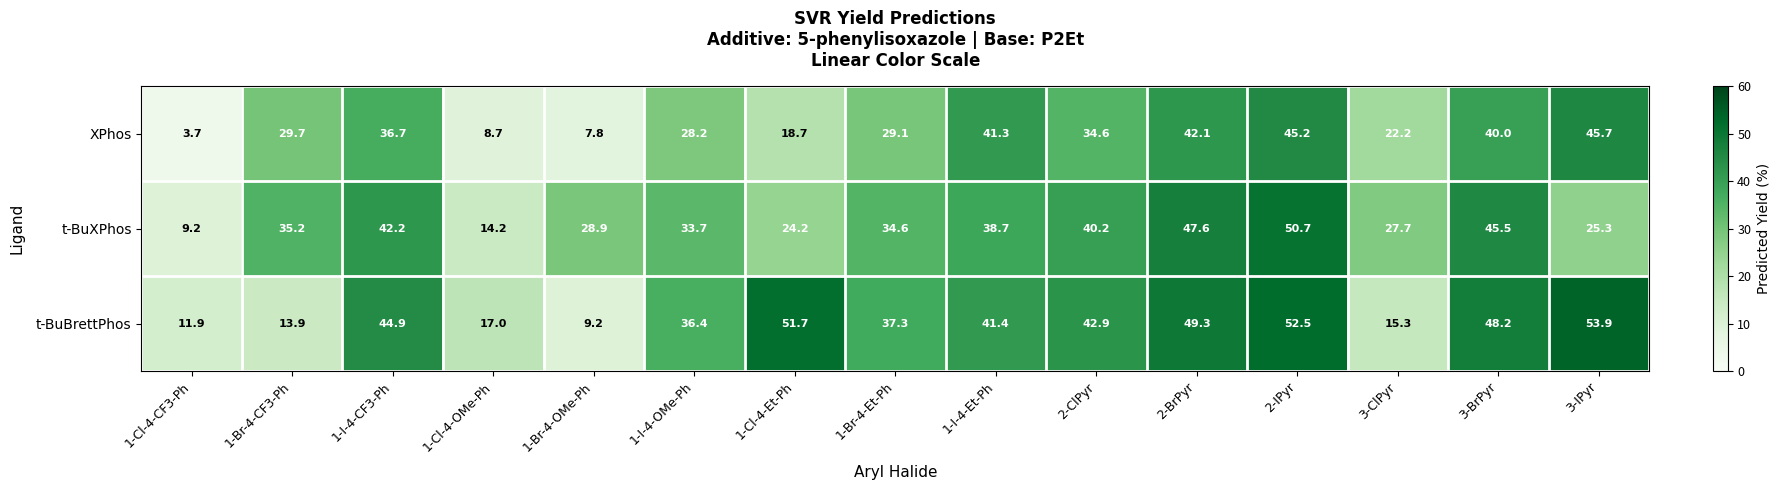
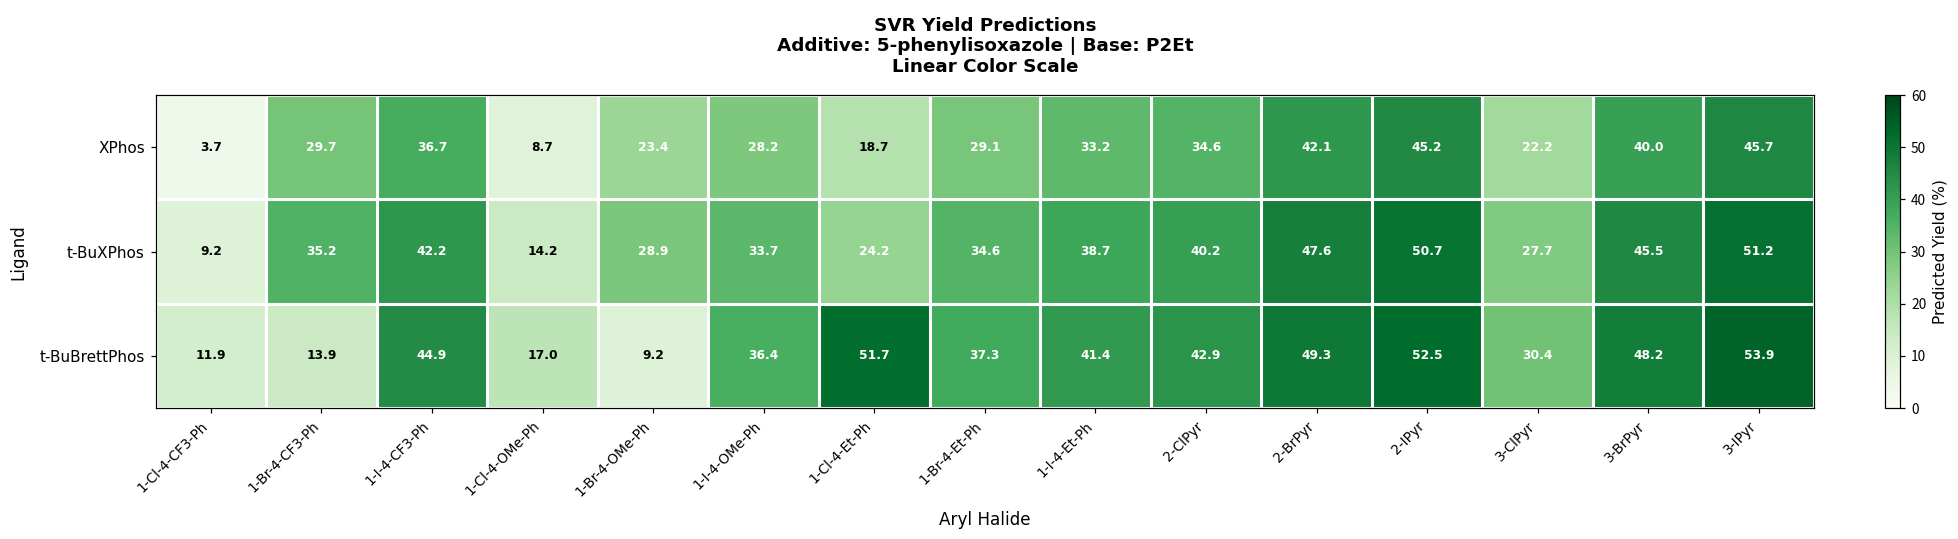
  {
    "XPhos": {
      "1-Cl-4-CF3-Ph": 3.7,
      "1-Br-4-CF3-Ph": 29.7,
      "1-I-4-CF3-Ph": 36.7,
      "1-Cl-4-OMe-Ph": 8.7,
-     "1-Br-4-OMe-Ph": 7.8,
+     "1-Br-4-OMe-Ph": 23.4,
      "1-I-4-OMe-Ph": 28.2,
      "1-Cl-4-Et-Ph": 18.7,
      "1-Br-4-Et-Ph": 29.1,
-     "1-I-4-Et-Ph": 41.3,
+     "1-I-4-Et-Ph": 33.2,
      "2-ClPyr": 34.6,
      "2-BrPyr": 42.1,
      "2-IPyr": 45.2,
      "3-ClPyr": 22.2,
      "3-BrPyr": 40.0,
      "3-IPyr": 45.7
    },
    "t-BuXPhos": {
      "1-Cl-4-CF3-Ph": 9.2,
      "1-Br-4-CF3-Ph": 35.2,
      "1-I-4-CF3-Ph": 42.2,
      "1-Cl-4-OMe-Ph": 14.2,
      "1-Br-4-OMe-Ph": 28.9,
      "1-I-4-OMe-Ph": 33.7,
      "1-Cl-4-Et-Ph": 24.2,
      "1-Br-4-Et-Ph": 34.6,
      "1-I-4-Et-Ph": 38.7,
      "2-ClPyr": 40.2,
      "2-BrPyr": 47.6,
      "2-IPyr": 50.7,
      "3-ClPyr": 27.7,
      "3-BrPyr": 45.5,
-     "3-IPyr": 25.3
+     "3-IPyr": 51.2
    },
    "t-BuBrettPhos": {
      "1-Cl-4-CF3-Ph": 11.9,
      "1-Br-4-CF3-Ph": 13.9,
      "1-I-4-CF3-Ph": 44.9,
      "1-Cl-4-OMe-Ph": 17.0,
      "1-Br-4-OMe-Ph": 9.2,
      "1-I-4-OMe-Ph": 36.4,
      "1-Cl-4-Et-Ph": 51.7,
      "1-Br-4-Et-Ph": 37.3,
      "1-I-4-Et-Ph": 41.4,
      "2-ClPyr": 42.9,
      "2-BrPyr": 49.3,
      "2-IPyr": 52.5,
-     "3-ClPyr": 15.3,
+     "3-ClPyr": 30.4,
      "3-BrPyr": 48.2,
      "3-IPyr": 53.9
    }
  }
